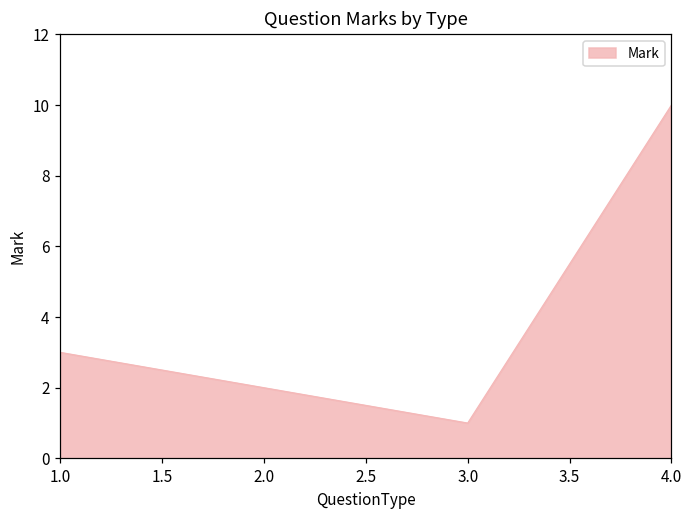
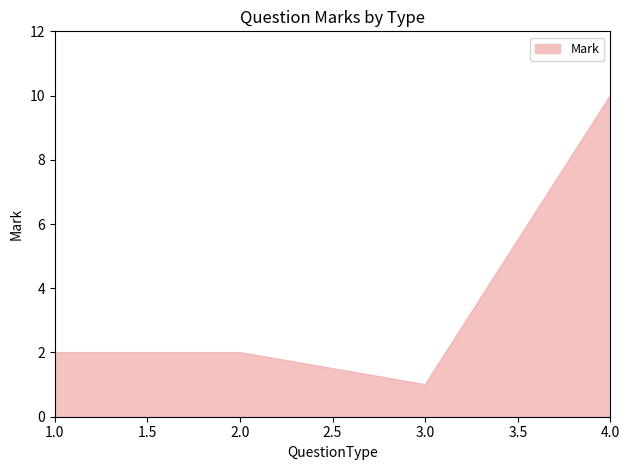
  {
-   "1.0": 3,
+   "1.0": 2,
    "2.0": 2,
    "3.0": 1,
    "4.0": 10
  }
